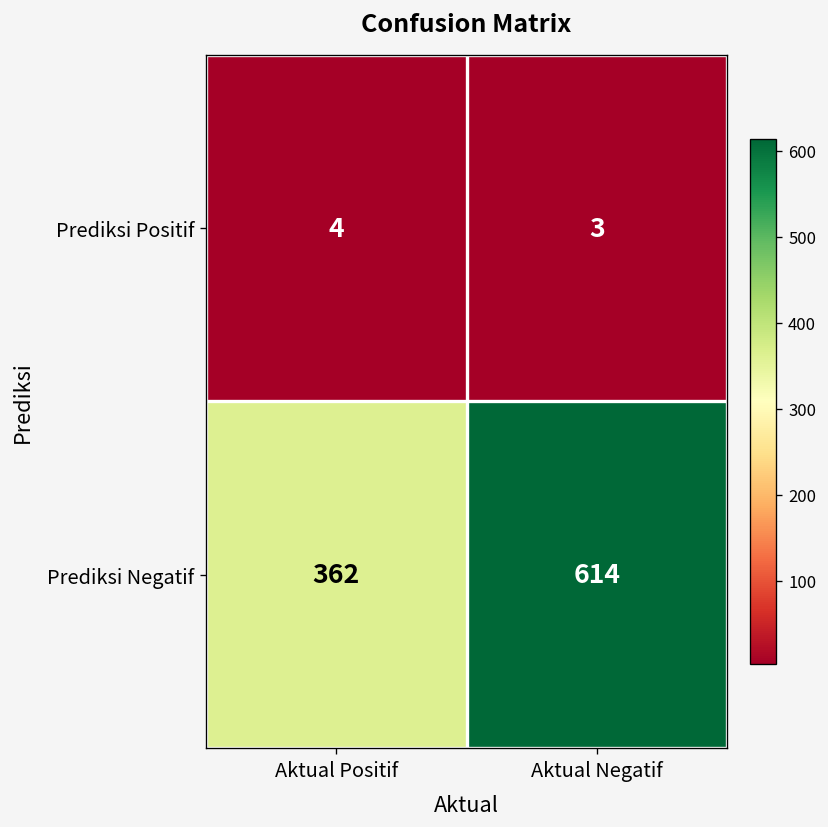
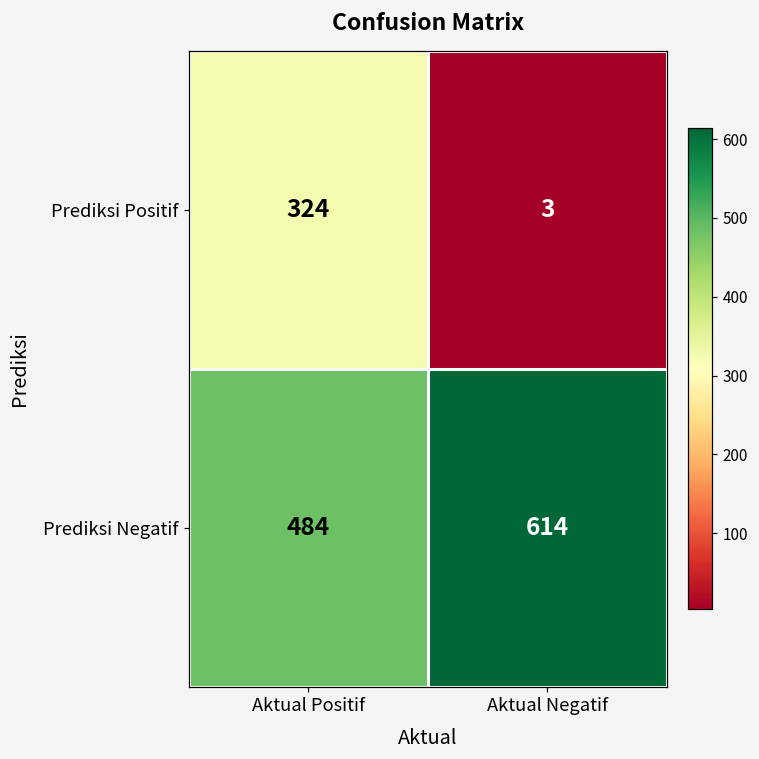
  {
    "Prediksi Positif": {
-     "Aktual Positif": 4,
+     "Aktual Positif": 324,
      "Aktual Negatif": 3
    },
    "Prediksi Negatif": {
-     "Aktual Positif": 362,
+     "Aktual Positif": 484,
      "Aktual Negatif": 614
    }
  }
